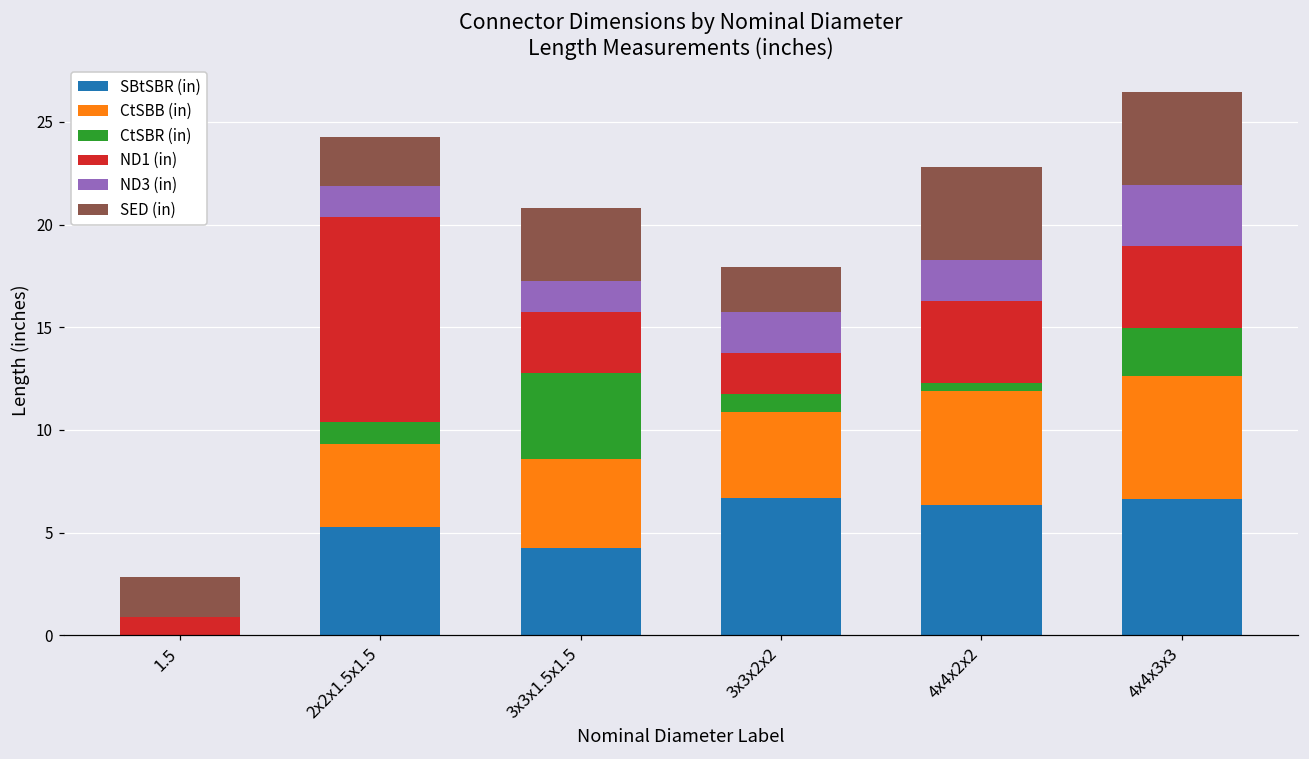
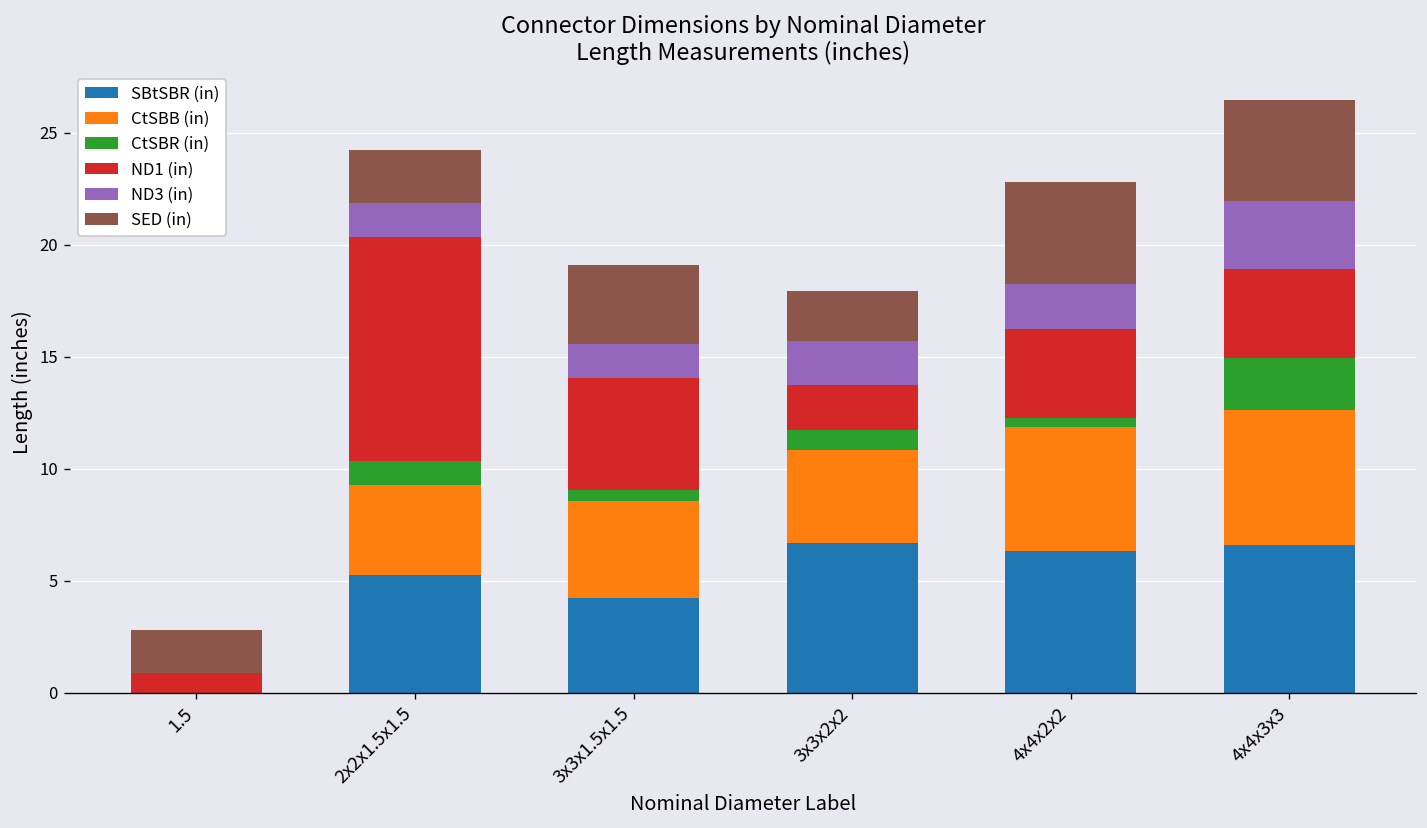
  {
    "SBtSBR (in)": {
      "1.5": 0.0,
      "2x2x1.5x1.5": 5.2,
      "3x3x1.5x1.5": 4.3,
      "3x3x2x2": 6.7,
      "4x4x2x2": 6.3,
      "4x4x3x3": 6.6
    },
    "CtSBB (in)": {
      "1.5": 0.0,
      "2x2x1.5x1.5": 4.1,
      "3x3x1.5x1.5": 4.3,
      "3x3x2x2": 4.2,
      "4x4x2x2": 5.6,
      "4x4x3x3": 6.0
    },
    "CtSBR (in)": {
      "1.5": 0.0,
      "2x2x1.5x1.5": 1.1,
-     "3x3x1.5x1.5": 4.2,
+     "3x3x1.5x1.5": 0.5,
      "3x3x2x2": 0.9,
      "4x4x2x2": 0.4,
      "4x4x3x3": 2.3
    },
    "ND1 (in)": {
      "1.5": 1,
      "2x2x1.5x1.5": 10,
-     "3x3x1.5x1.5": 3,
+     "3x3x1.5x1.5": 5,
      "3x3x2x2": 2,
      "4x4x2x2": 4,
      "4x4x3x3": 4
    },
    "ND3 (in)": {
      "1.5": 0.0,
      "2x2x1.5x1.5": 1.5,
      "3x3x1.5x1.5": 1.5,
      "3x3x2x2": 2.0,
      "4x4x2x2": 2.0,
      "4x4x3x3": 3.0
    },
    "SED (in)": {
      "1.5": 1.9,
      "2x2x1.5x1.5": 2.4,
      "3x3x1.5x1.5": 3.5,
      "3x3x2x2": 2.2,
      "4x4x2x2": 4.5,
      "4x4x3x3": 4.5
    }
  }
